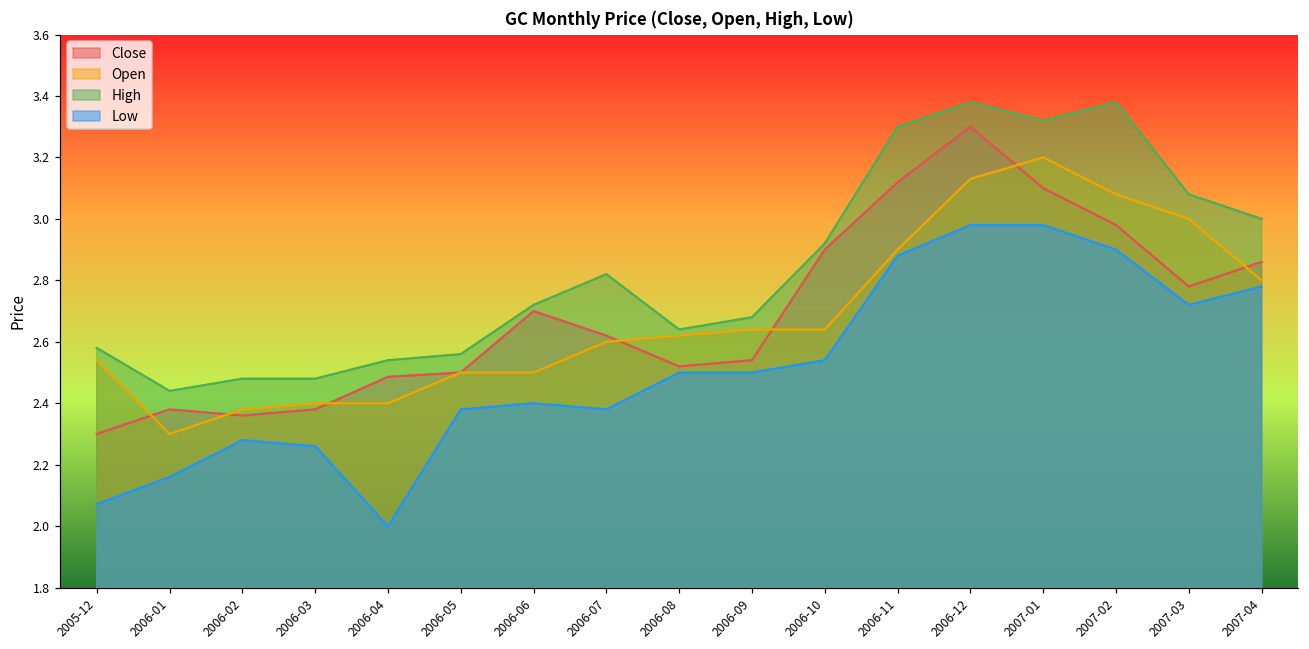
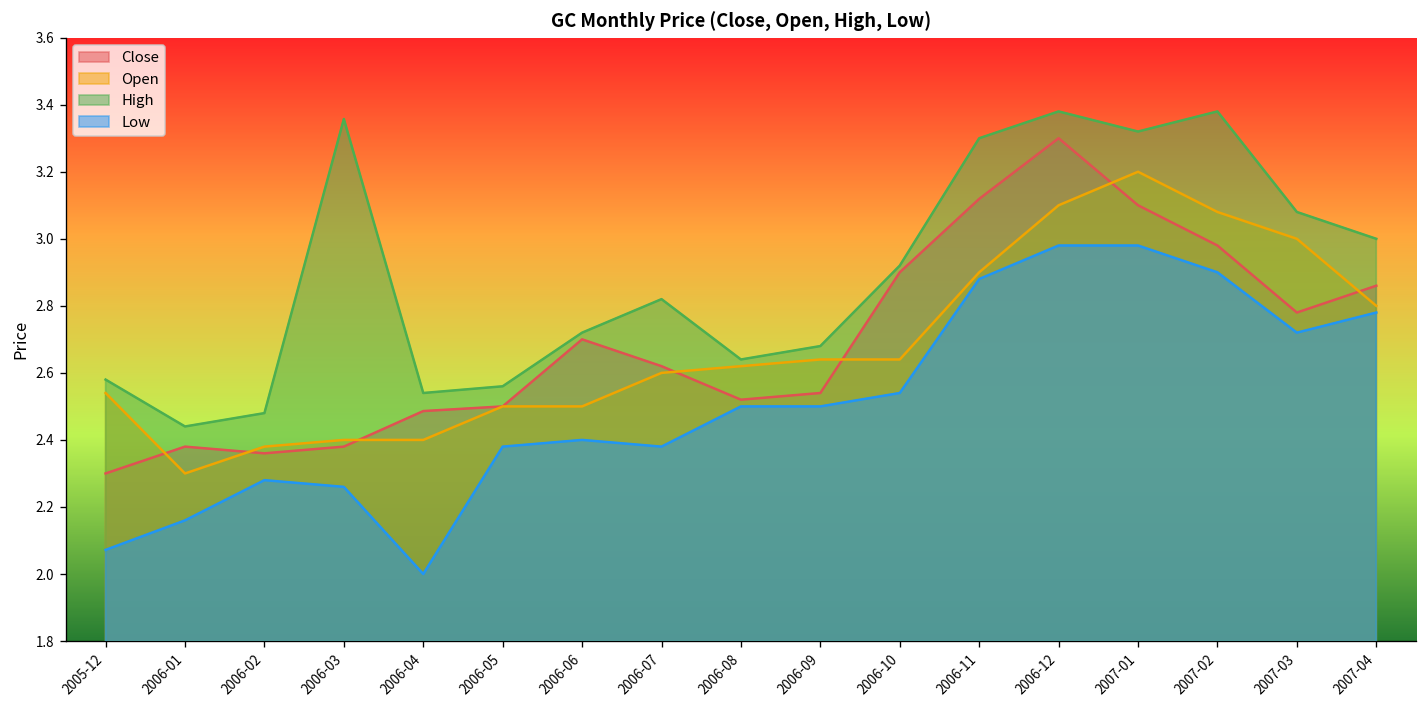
  {
    "Close": {
      "2005-12": 2.30,
      "2006-01": 2.38,
      "2006-02": 2.36,
      "2006-03": 2.38,
      "2006-04": 2.49,
      "2006-06": 2.70,
      "2006-07": 2.62,
      "2006-08": 2.52,
      "2006-09": 2.54,
      "2006-10": 2.90,
      "2006-11": 3.12,
      "2006-12": 3.30,
      "2007-01": 3.10,
      "2007-02": 2.98,
      "2007-03": 2.78,
      "2007-04": 2.86
    },
    "Open": {
      "2005-12": 2.54,
      "2006-01": 2.30,
      "2006-02": 2.38,
      "2006-03": 2.40,
      "2006-04": 2.40,
      "2006-06": 2.50,
      "2006-07": 2.60,
      "2006-08": 2.62,
      "2006-09": 2.64,
      "2006-10": 2.64,
      "2006-11": 2.90,
-     "2006-12": 3.13,
+     "2006-12": 3.10,
      "2007-01": 3.20,
      "2007-02": 3.08,
      "2007-03": 3.00,
      "2007-04": 2.80
    },
    "High": {
      "2005-12": 2.58,
      "2006-01": 2.44,
      "2006-02": 2.48,
-     "2006-03": 2.48,
+     "2006-03": 3.36,
      "2006-04": 2.54,
      "2006-05": 2.56,
      "2006-06": 2.72,
      "2006-07": 2.82,
      "2006-08": 2.64,
      "2006-09": 2.68,
      "2006-10": 2.92,
      "2006-11": 3.30,
      "2006-12": 3.38,
      "2007-01": 3.32,
      "2007-02": 3.38,
      "2007-03": 3.08,
      "2007-04": 3.00
    },
    "Low": {
      "2005-12": 2.07,
      "2006-01": 2.16,
      "2006-02": 2.28,
      "2006-03": 2.26,
      "2006-04": 2.00,
      "2006-05": 2.38,
      "2006-06": 2.40,
      "2006-07": 2.38,
      "2006-08": 2.50,
      "2006-09": 2.50,
      "2006-10": 2.54,
      "2006-11": 2.88,
      "2006-12": 2.98,
      "2007-01": 2.98,
      "2007-02": 2.90,
      "2007-03": 2.72,
      "2007-04": 2.78
    }
  }
